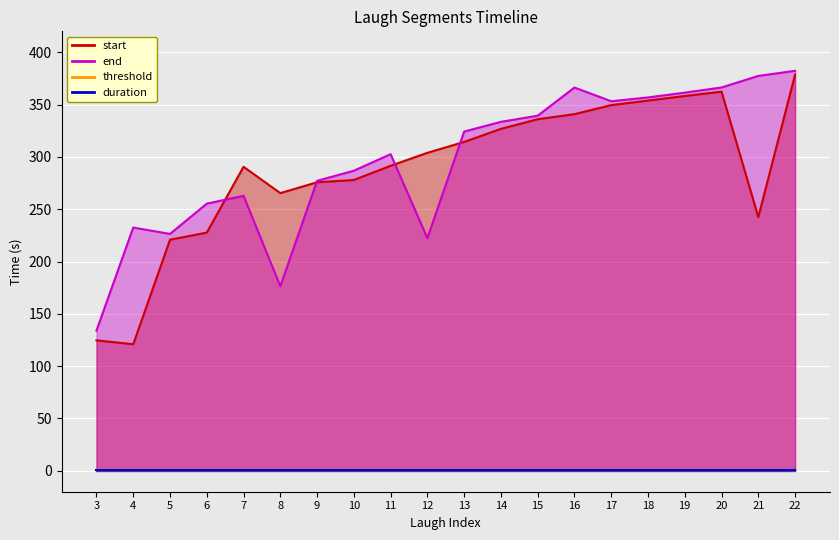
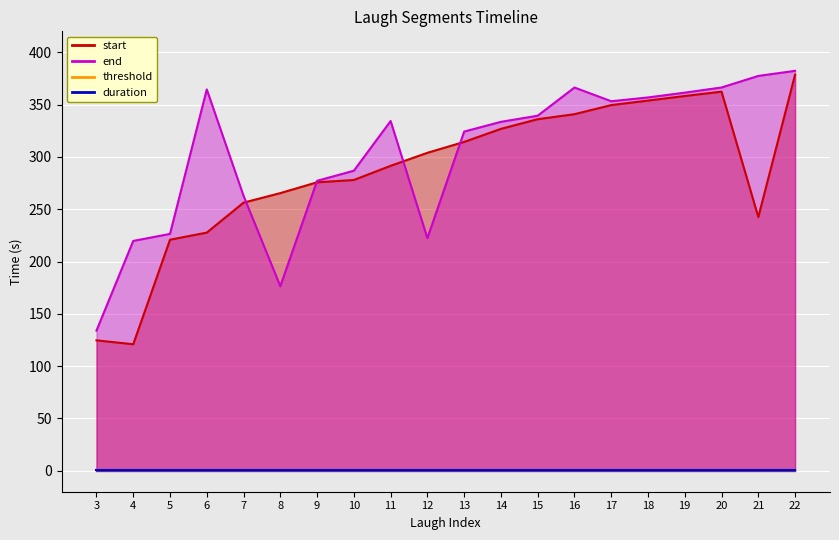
  {
    "start": {
      "3": 125,
      "4": 121,
      "5": 221,
      "6": 228,
-     "7": 291,
+     "7": 256,
      "8": 265,
      "10": 278,
      "11": 291,
      "12": 304,
      "13": 314,
      "14": 327,
      "15": 336,
      "16": 341,
      "17": 350,
      "18": 354,
      "19": 358,
      "20": 362,
      "21": 243,
      "22": 379
    },
    "end": {
      "3": 134,
-     "4": 232,
+     "4": 220,
      "5": 226,
-     "6": 255,
+     "6": 364,
      "7": 263,
      "8": 176,
      "10": 287,
-     "11": 303,
+     "11": 334,
      "12": 222,
      "13": 324,
      "14": 334,
      "15": 339,
      "16": 366,
      "17": 353,
      "18": 357,
      "19": 361,
      "20": 366,
      "21": 377,
      "22": 382
    }
  }
